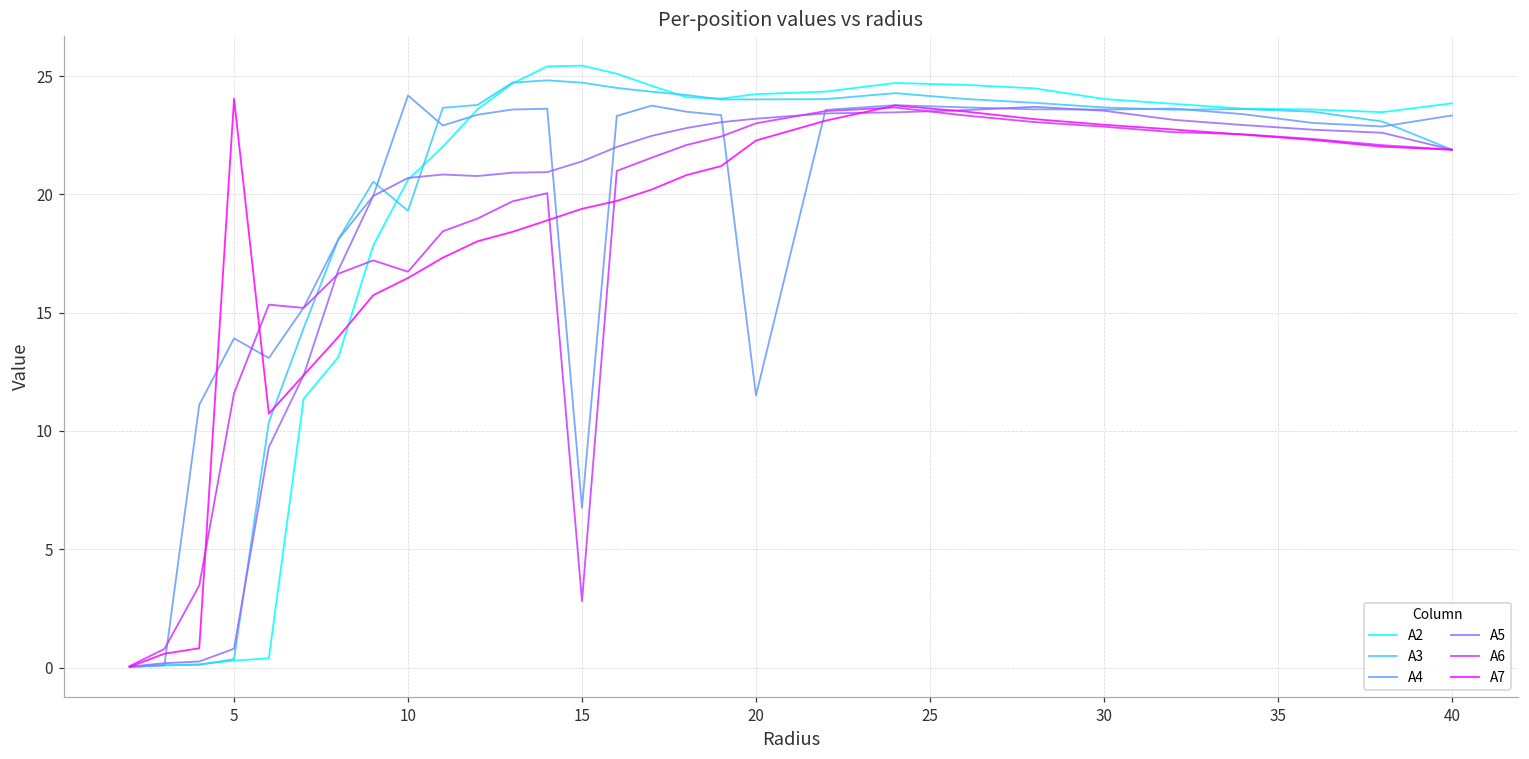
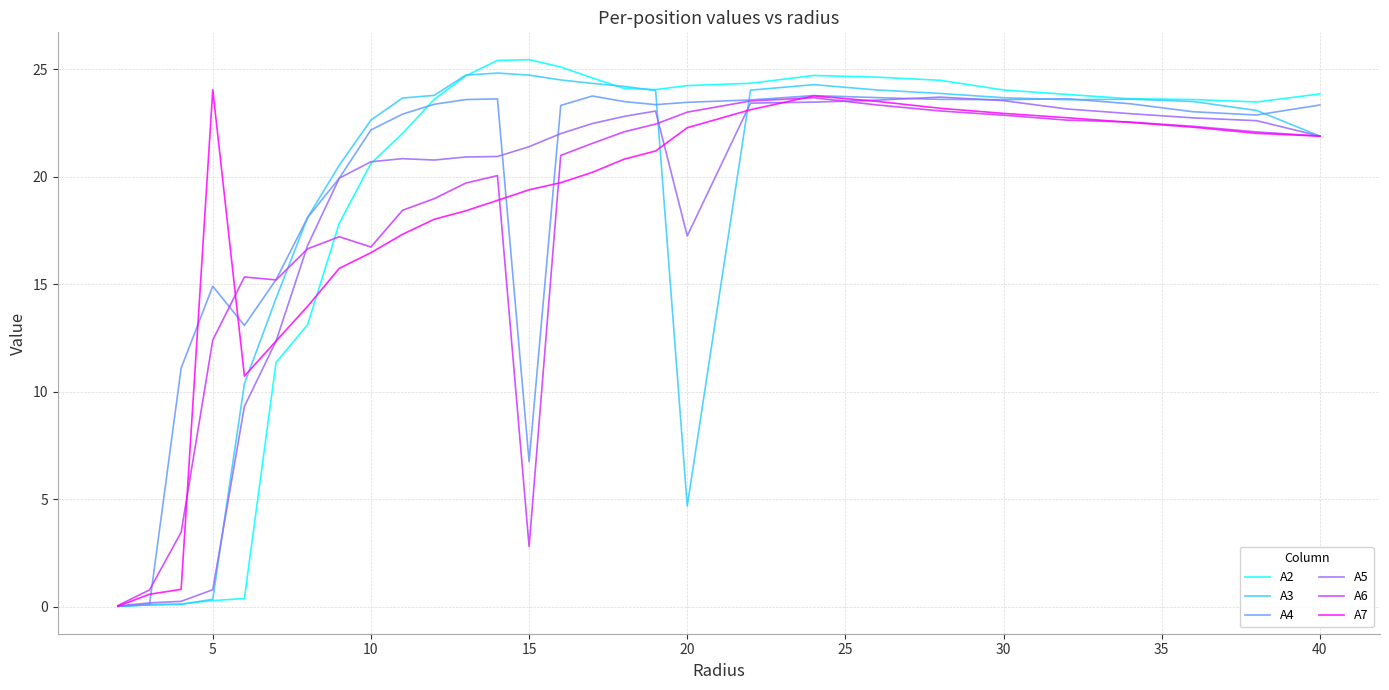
  {
    "A2": {
      "15": 25.4,
      "20": 24.2,
      "30": 24.0,
      "40": 23.8
    },
    "A3": {
-     "10": 19.3,
+     "10": 22.6,
      "15": 24.7,
-     "20": 24.0
+     "20": 4.7
    },
    "A4": {
-     "5": 13.9,
-     "10": 24.2,
+     "5": 14.9,
+     "10": 22.2,
      "15": 6.7,
-     "20": 11.5,
+     "20": 23.5,
      "40": 23.3
    },
    "A5": {
      "5": 0.8,
      "15": 21.4,
-     "20": 23.2
+     "20": 17.2
    },
    "A6": {
-     "5": 11.6,
+     "5": 12.4,
      "10": 16.7,
      "15": 2.8,
      "20": 23.0
    },
    "A7": {
      "5": 24.0,
      "10": 16.5,
      "15": 19.4,
      "20": 22.3
    }
  }
